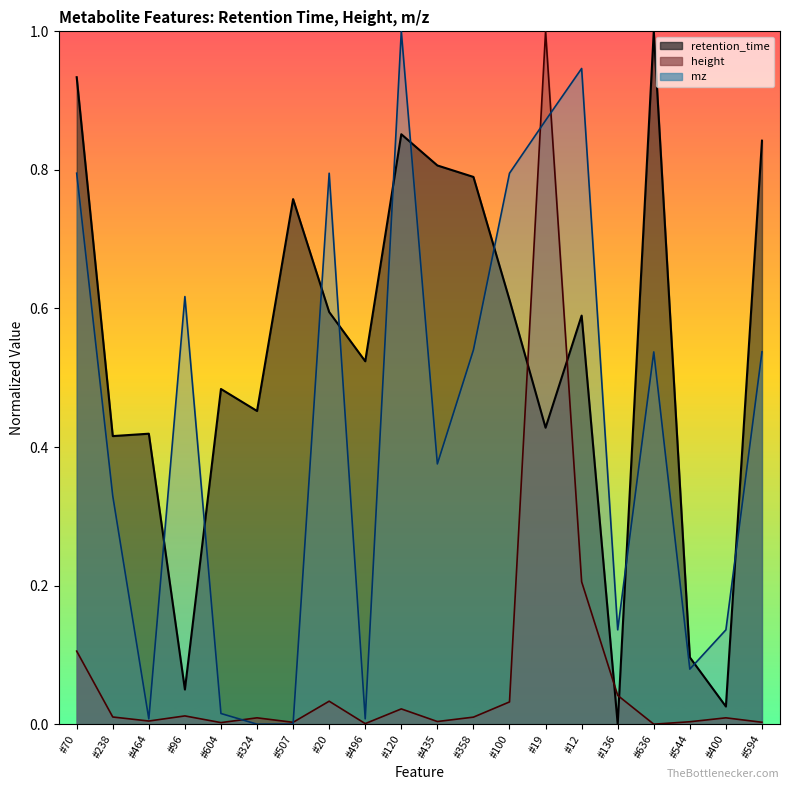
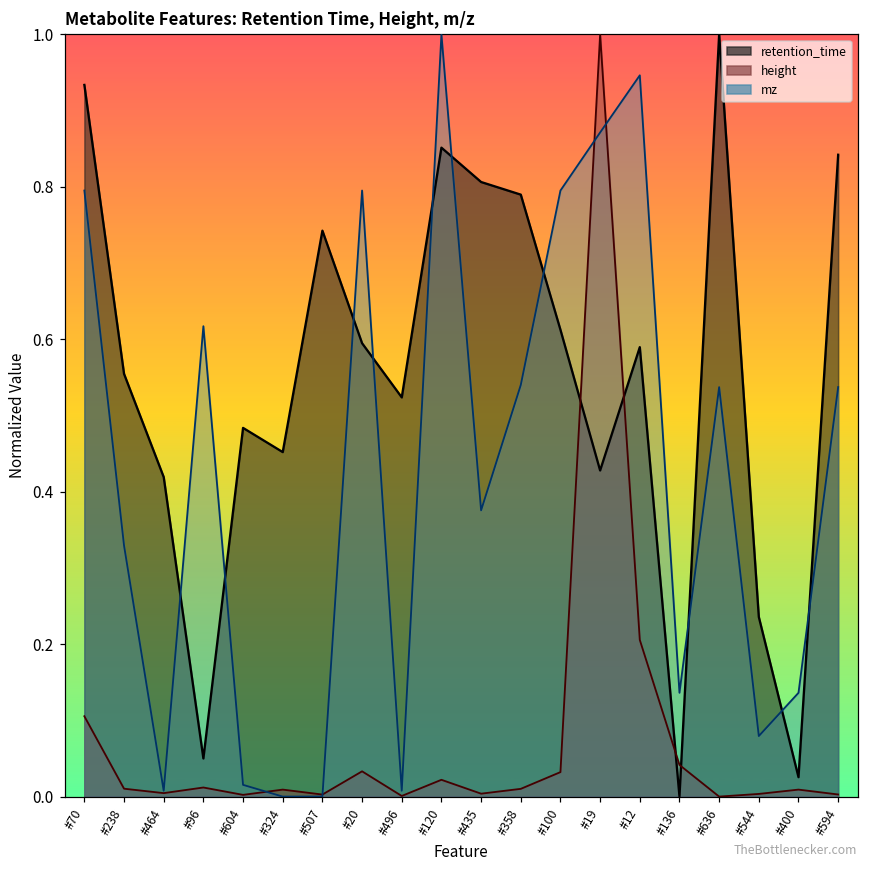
  {
    "retention_time": {
      "#70": 0.93,
-     "#238": 0.42,
+     "#238": 0.55,
      "#464": 0.42,
      "#96": 0.05,
      "#604": 0.48,
      "#324": 0.45,
-     "#507": 0.76,
+     "#507": 0.74,
      "#20": 0.59,
      "#496": 0.52,
      "#120": 0.85,
      "#435": 0.81,
      "#358": 0.79,
      "#100": 0.61,
      "#19": 0.43,
      "#12": 0.59,
      "#136": 0.00,
      "#636": 1.00,
-     "#544": 0.10,
+     "#544": 0.24,
      "#400": 0.03,
      "#594": 0.84
    },
    "height": {
      "#70": 0.11,
      "#238": 0.01,
      "#96": 0.01,
      "#604": 0.00,
      "#324": 0.01,
      "#20": 0.03,
      "#496": 0.00,
      "#120": 0.02,
      "#435": 0.00,
      "#358": 0.01,
      "#100": 0.03,
      "#19": 1.00,
      "#12": 0.21,
      "#136": 0.04,
      "#636": 0.00,
      "#544": 0.00,
      "#400": 0.01,
      "#594": 0.00
    },
    "mz": {
      "#70": 0.80,
      "#238": 0.33,
      "#96": 0.62,
      "#604": 0.02,
      "#324": 0.00,
      "#20": 0.80,
      "#496": 0.01,
      "#120": 1.00,
      "#435": 0.38,
      "#358": 0.54,
      "#100": 0.80,
      "#19": 0.87,
      "#12": 0.95,
      "#136": 0.14,
      "#636": 0.54,
      "#544": 0.08,
      "#400": 0.14,
      "#594": 0.54
    }
  }
